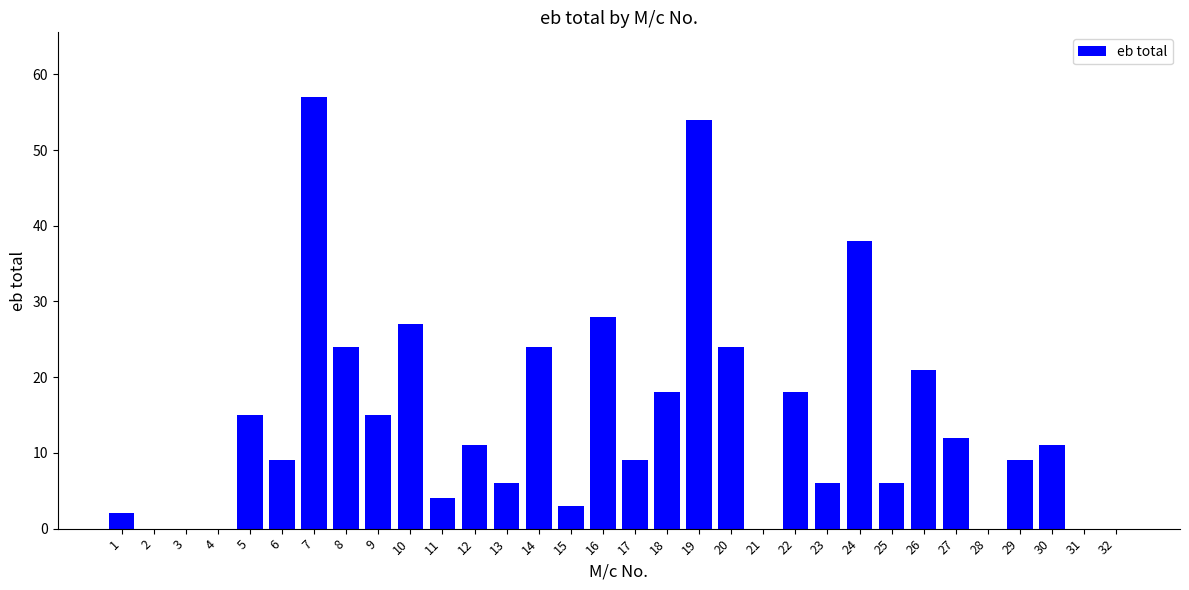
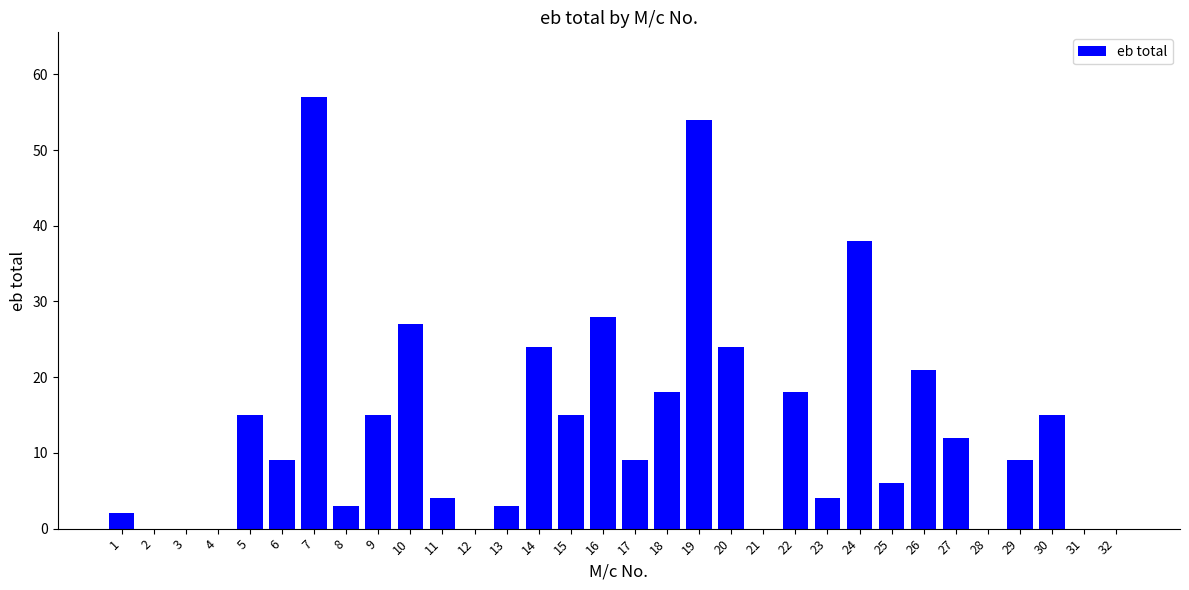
  {
    "1": 2,
    "2": 0,
    "3": 0,
    "4": 0,
    "5": 15,
    "6": 9,
    "7": 57,
-   "8": 24,
+   "8": 3,
    "9": 15,
    "10": 27,
    "11": 4,
-   "12": 11,
-   "13": 6,
+   "12": 0,
+   "13": 3,
    "14": 24,
-   "15": 3,
+   "15": 15,
    "16": 28,
    "17": 9,
    "18": 18,
    "19": 54,
    "20": 24,
    "21": 0,
    "22": 18,
-   "23": 6,
+   "23": 4,
    "24": 38,
    "25": 6,
    "26": 21,
    "27": 12,
    "28": 0,
    "29": 9,
-   "30": 11,
+   "30": 15,
    "31": 0,
    "32": 0
  }
